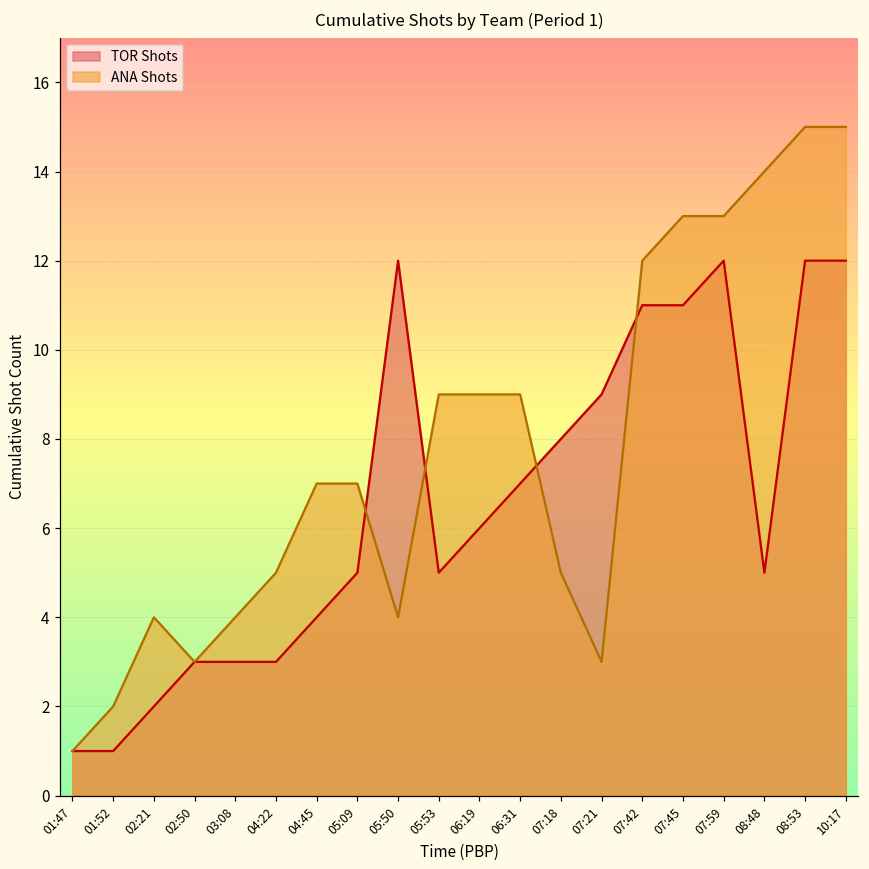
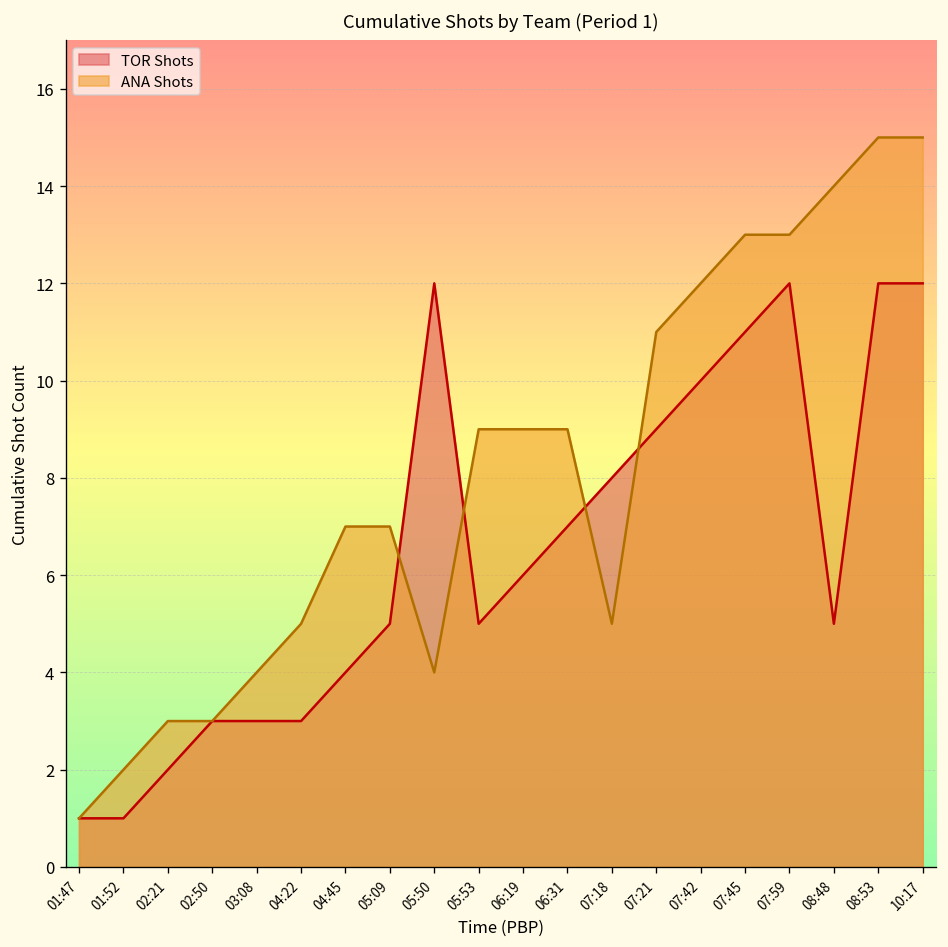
  {
    "TOR Shots": {
      "01:52": 1,
      "02:21": 2,
      "03:08": 3,
      "04:22": 3,
      "04:45": 4,
      "05:09": 5,
      "05:50": 12,
      "05:53": 5,
      "06:19": 6,
      "06:31": 7,
      "07:18": 8,
      "07:21": 9,
-     "07:42": 11,
+     "07:42": 10,
      "07:45": 11,
      "07:59": 12,
      "08:48": 5,
      "08:53": 12,
      "10:17": 12
    },
    "ANA Shots": {
      "01:52": 2,
-     "02:21": 4,
+     "02:21": 3,
      "03:08": 4,
      "04:22": 5,
      "04:45": 7,
      "05:09": 7,
      "05:50": 4,
      "05:53": 9,
      "06:19": 9,
      "06:31": 9,
      "07:18": 5,
-     "07:21": 3,
+     "07:21": 11,
      "07:42": 12,
      "07:45": 13,
      "07:59": 13,
      "08:48": 14,
      "08:53": 15,
      "10:17": 15
    }
  }
